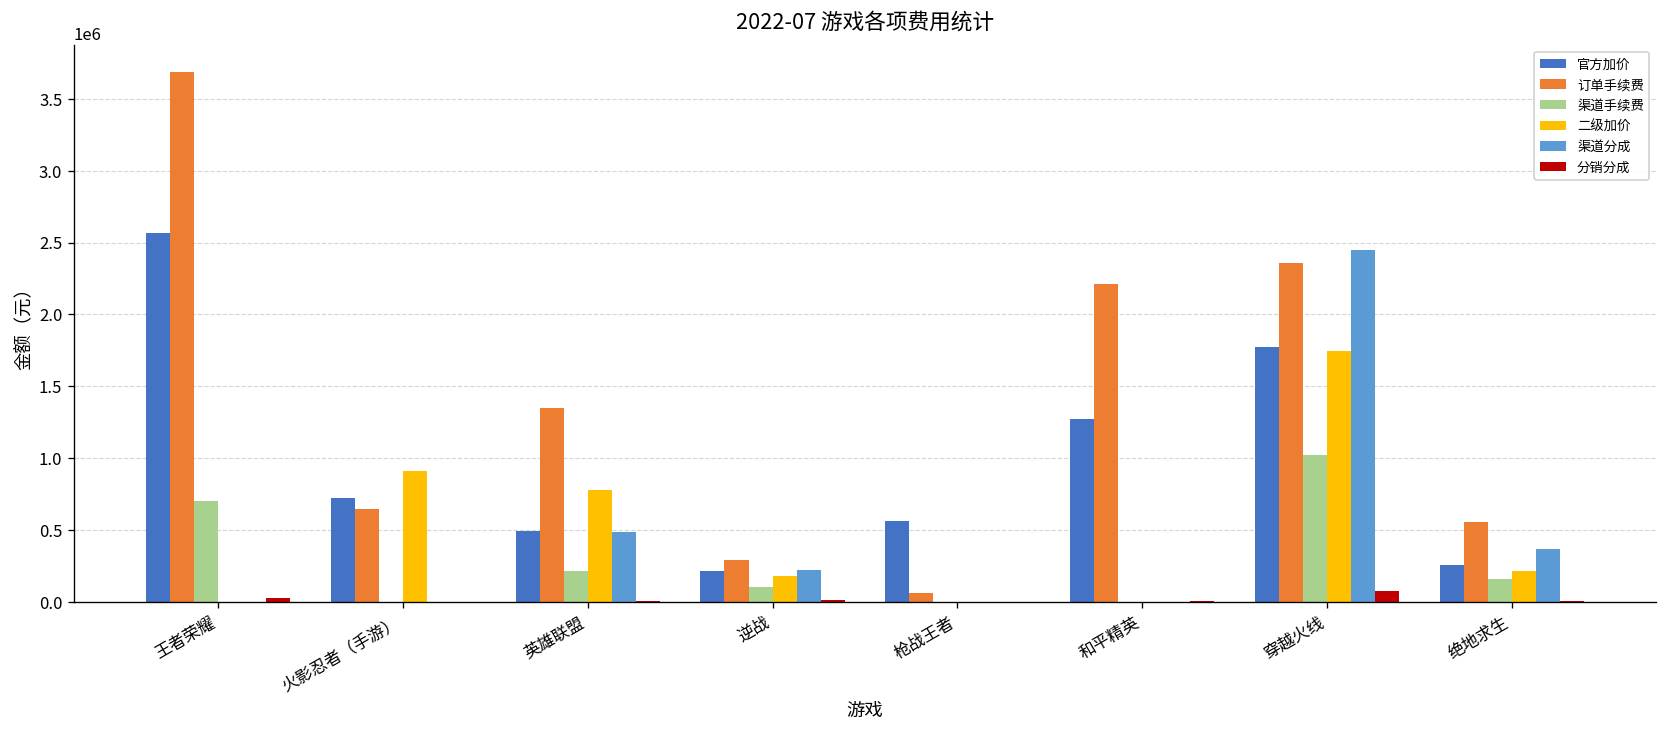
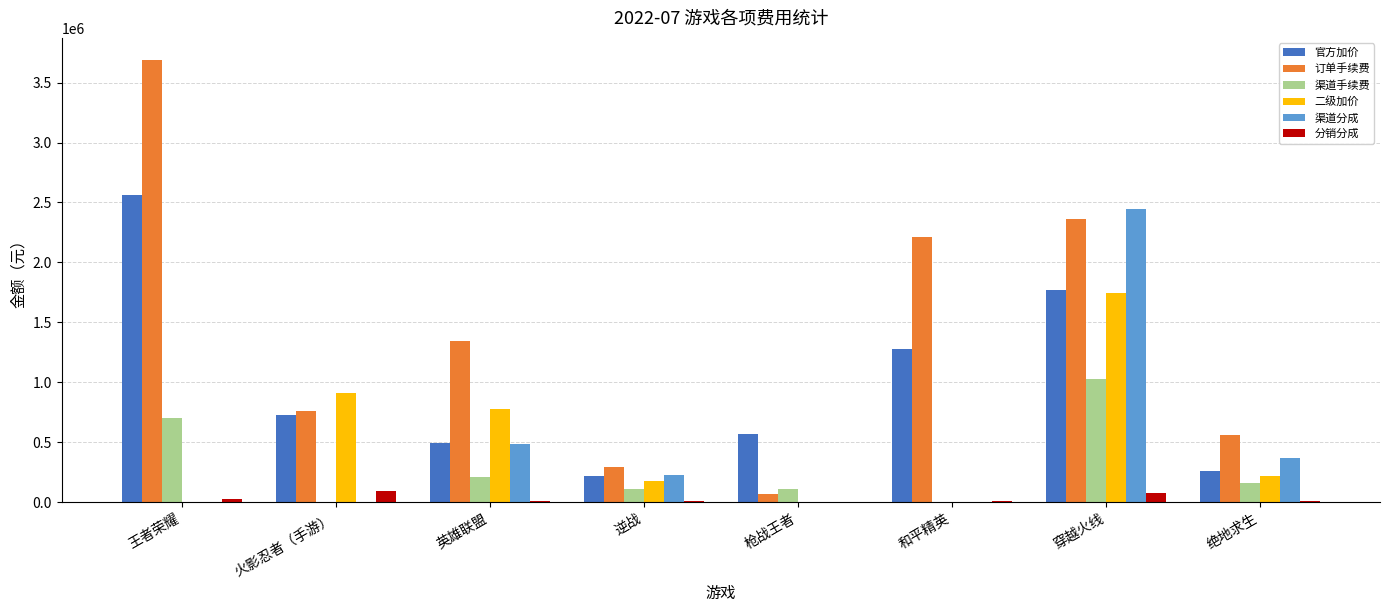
  {
    "订单手续费": {
      "王者荣耀": 3690000,
-     "火影忍者（手游）": 650000,
+     "火影忍者（手游）": 760000,
      "英雄联盟": 1350000,
      "逆战": 290000,
      "枪战王者": 60000,
      "和平精英": 2210000,
      "穿越火线": 2360000,
      "绝地求生": 560000
    },
    "渠道手续费": {
      "王者荣耀": 700000,
      "英雄联盟": 210000,
      "逆战": 110000,
-     "枪战王者": 0,
+     "枪战王者": 110000,
      "穿越火线": 1020000,
      "绝地求生": 160000
    },
    "二级加价": {
      "火影忍者（手游）": 910000,
      "英雄联盟": 780000,
      "逆战": 180000,
      "穿越火线": 1740000,
      "绝地求生": 220000
    },
    "分销分成": {
      "王者荣耀": 30000,
-     "火影忍者（手游）": 0,
+     "火影忍者（手游）": 90000,
      "穿越火线": 70000
    }
  }
